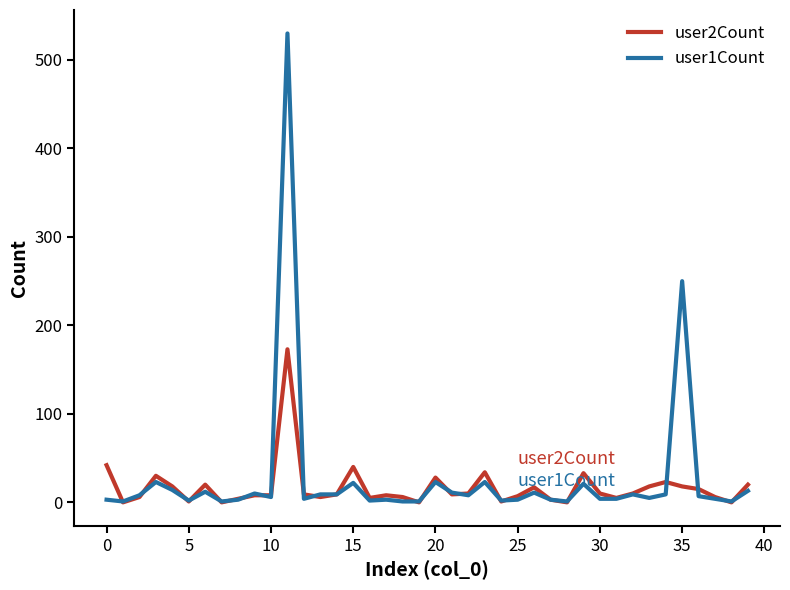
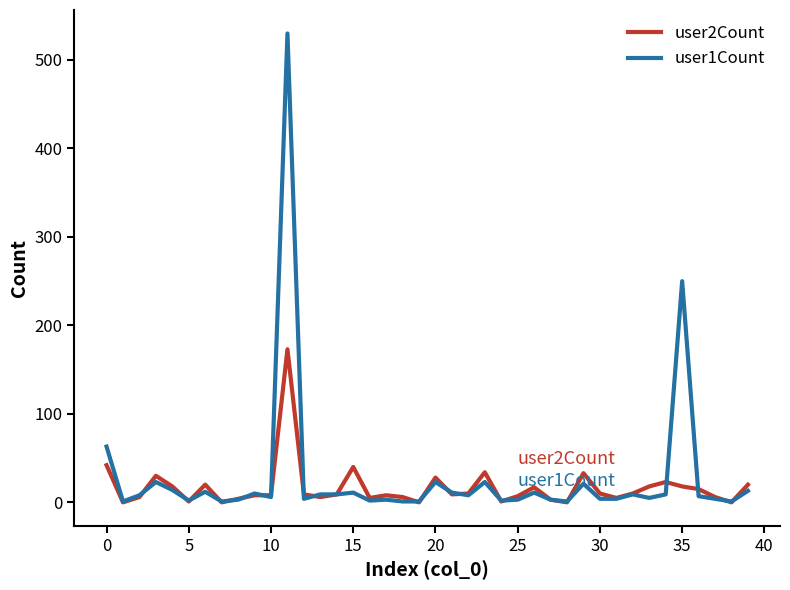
  {
    "user2Count": {
      "0": 40,
      "15": 40,
      "20": 30,
      "25": 10,
      "30": 10,
      "35": 20
    },
    "user1Count": {
-     "0": 0,
-     "15": 20,
+     "0": 60,
+     "15": 10,
      "20": 20,
      "25": 0,
      "30": 0,
      "35": 250
    }
  }
